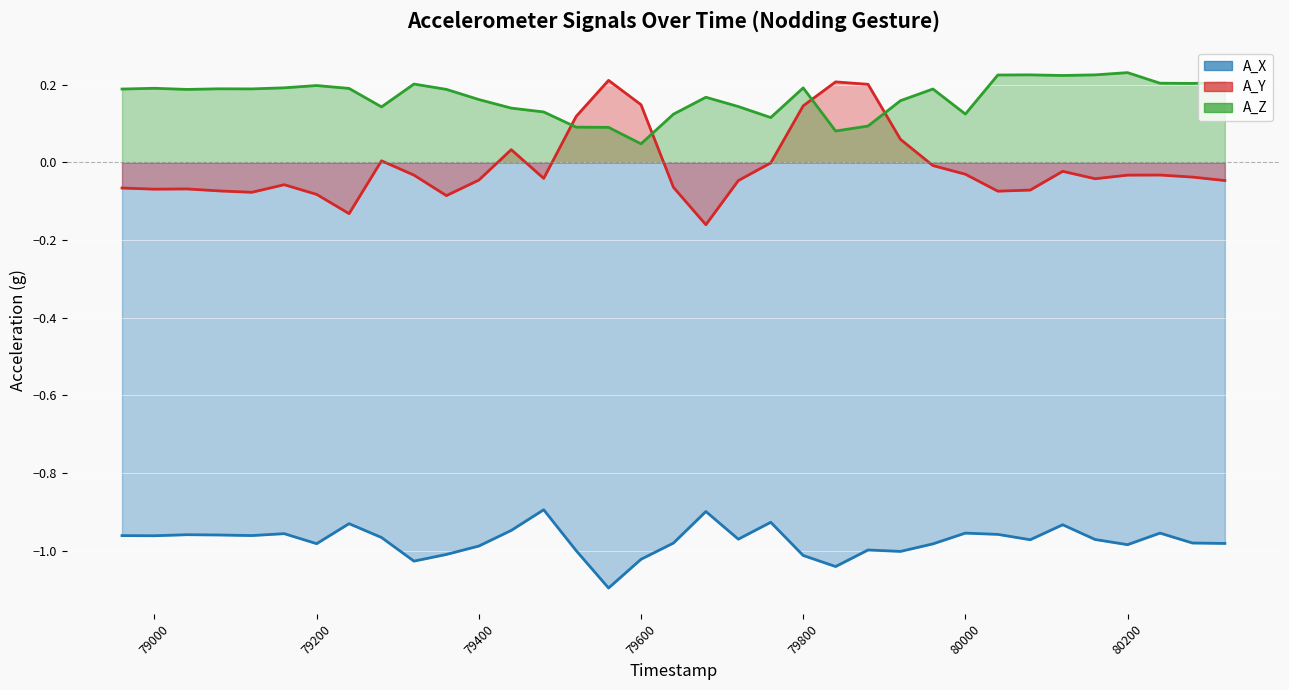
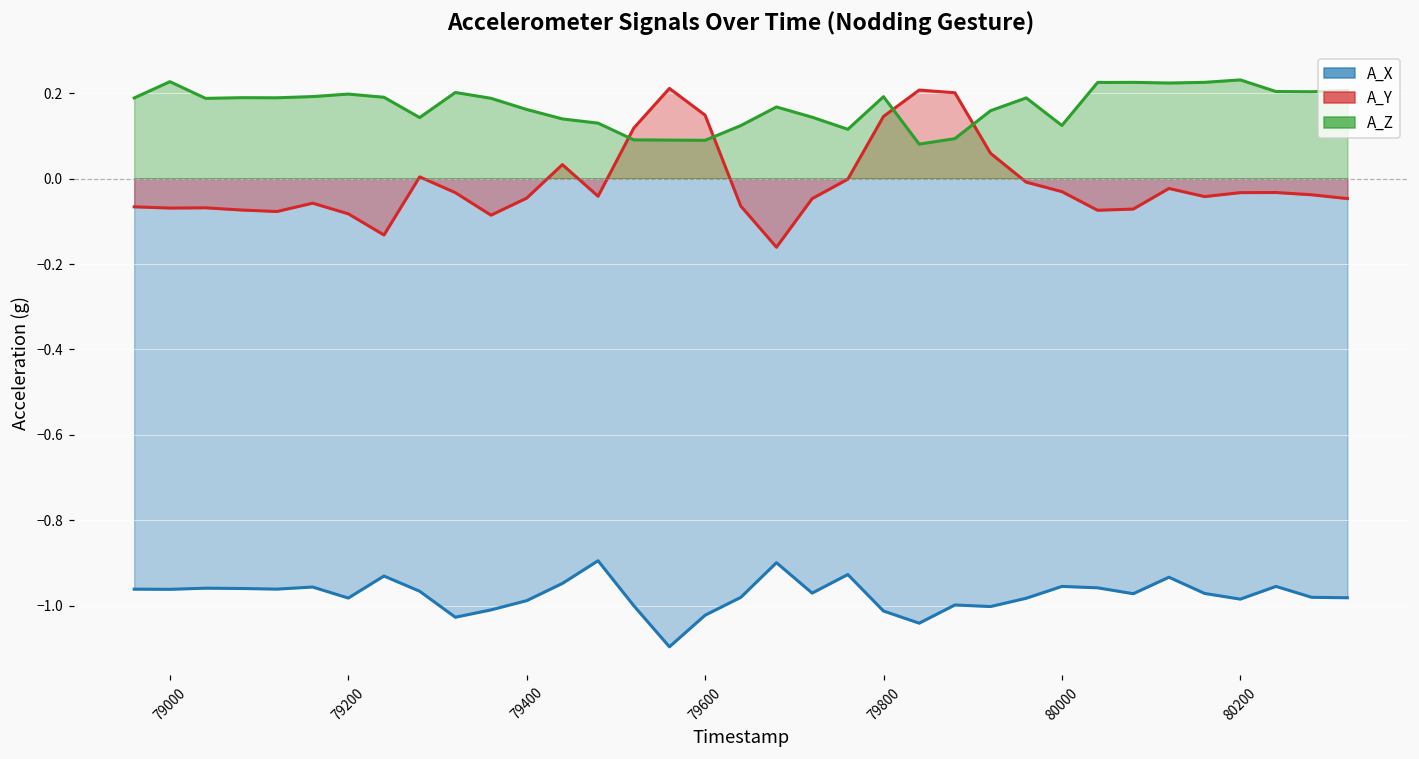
  {
    "A_Z": {
-     "79000": 0.19,
+     "79000": 0.23,
      "79200": 0.20,
      "79400": 0.16,
-     "79600": 0.05,
+     "79600": 0.09,
      "79800": 0.19,
      "80000": 0.12,
      "80200": 0.23
    }
  }
